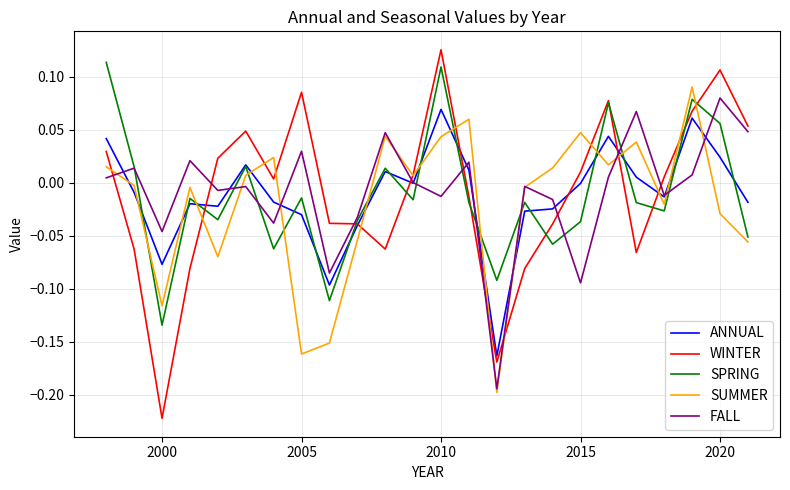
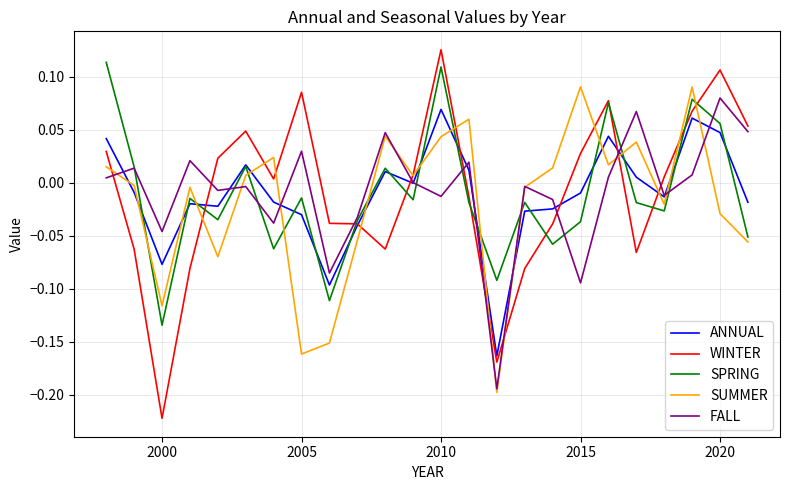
  {
    "ANNUAL": {
      "2000": -0.077,
      "2005": -0.030,
      "2010": 0.069,
-     "2015": -0.001,
-     "2020": 0.024
+     "2015": -0.010,
+     "2020": 0.047
    },
    "WINTER": {
      "2000": -0.222,
      "2005": 0.085,
      "2010": 0.126,
-     "2015": 0.010,
+     "2015": 0.028,
      "2020": 0.106
    },
    "SPRING": {
      "2000": -0.134,
      "2005": -0.014,
      "2010": 0.109,
      "2015": -0.037,
      "2020": 0.056
    },
    "SUMMER": {
      "2000": -0.116,
      "2005": -0.162,
      "2010": 0.043,
-     "2015": 0.047,
+     "2015": 0.091,
      "2020": -0.029
    },
    "FALL": {
      "2000": -0.046,
      "2005": 0.030,
      "2010": -0.013,
      "2015": -0.094,
      "2020": 0.080
    }
  }
